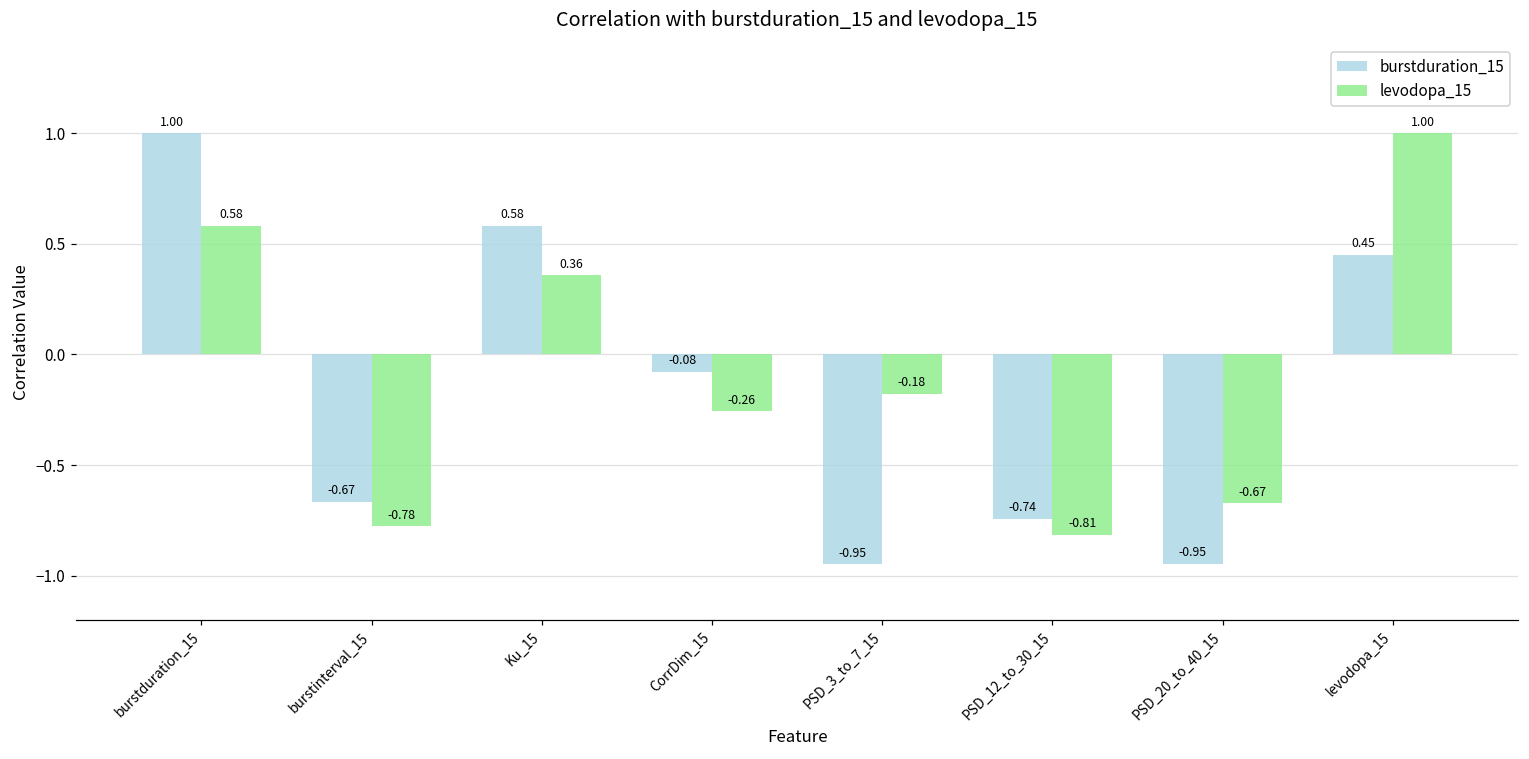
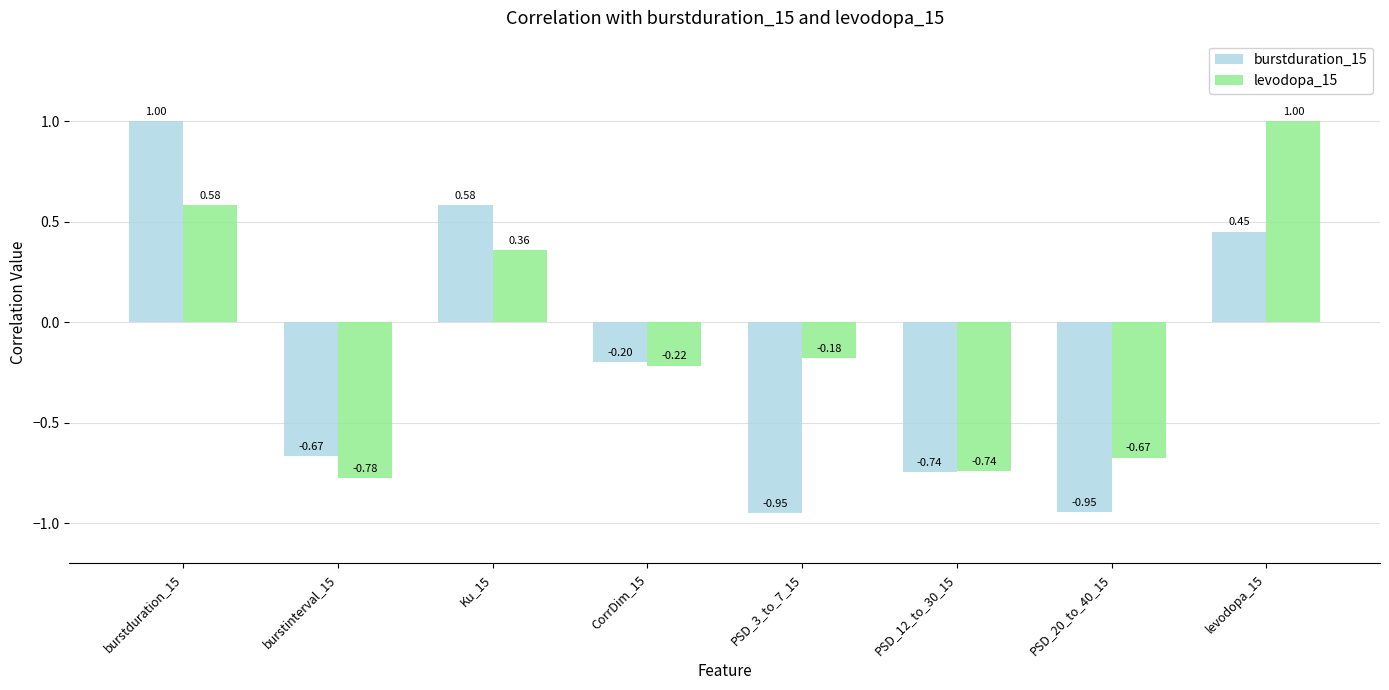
  {
    "burstduration_15": {
      "burstduration_15": 1.00,
      "burstinterval_15": -0.67,
      "Ku_15": 0.58,
-     "CorrDim_15": -0.08,
+     "CorrDim_15": -0.20,
      "PSD_3_to_7_15": -0.95,
      "PSD_12_to_30_15": -0.74,
      "PSD_20_to_40_15": -0.95,
      "levodopa_15": 0.45
    },
    "levodopa_15": {
      "burstduration_15": 0.58,
      "burstinterval_15": -0.78,
      "Ku_15": 0.36,
-     "CorrDim_15": -0.26,
+     "CorrDim_15": -0.22,
      "PSD_3_to_7_15": -0.18,
-     "PSD_12_to_30_15": -0.81,
+     "PSD_12_to_30_15": -0.74,
      "PSD_20_to_40_15": -0.67,
      "levodopa_15": 1.00
    }
  }
